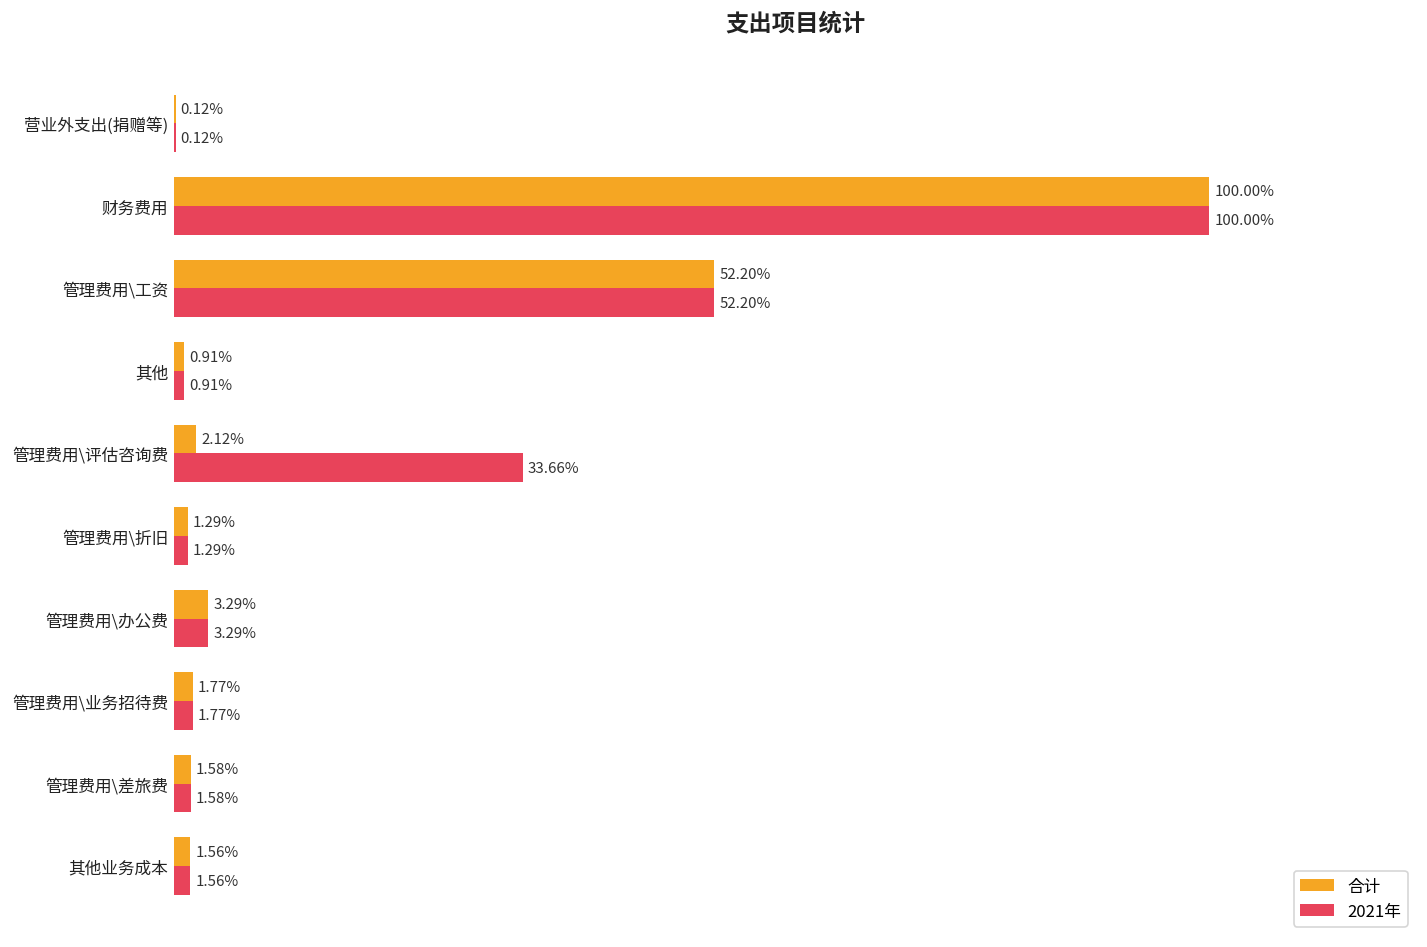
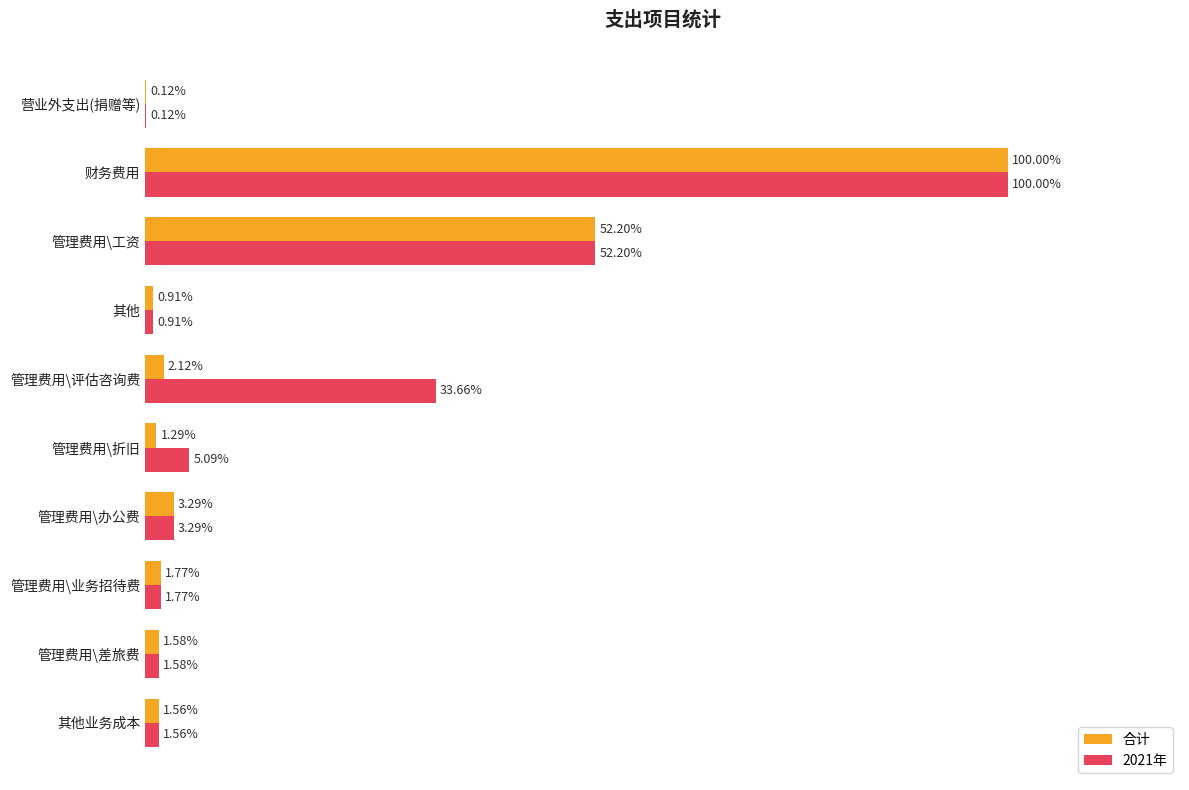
  {
    "合计": {
      "营业外支出(捐赠等)": "0.12%",
      "财务费用": "100.00%",
      "管理费用\\工资": "52.20%",
      "其他": "0.91%",
      "管理费用\\评估咨询费": "2.12%",
      "管理费用\\折旧": "1.29%",
      "管理费用\\办公费": "3.29%",
      "管理费用\\业务招待费": "1.77%",
      "管理费用\\差旅费": "1.58%",
      "其他业务成本": "1.56%"
    },
    "2021年": {
      "营业外支出(捐赠等)": "0.12%",
      "财务费用": "100.00%",
      "管理费用\\工资": "52.20%",
      "其他": "0.91%",
      "管理费用\\评估咨询费": "33.66%",
-     "管理费用\\折旧": "1.29%",
+     "管理费用\\折旧": "5.09%",
      "管理费用\\办公费": "3.29%",
      "管理费用\\业务招待费": "1.77%",
      "管理费用\\差旅费": "1.58%",
      "其他业务成本": "1.56%"
    }
  }
